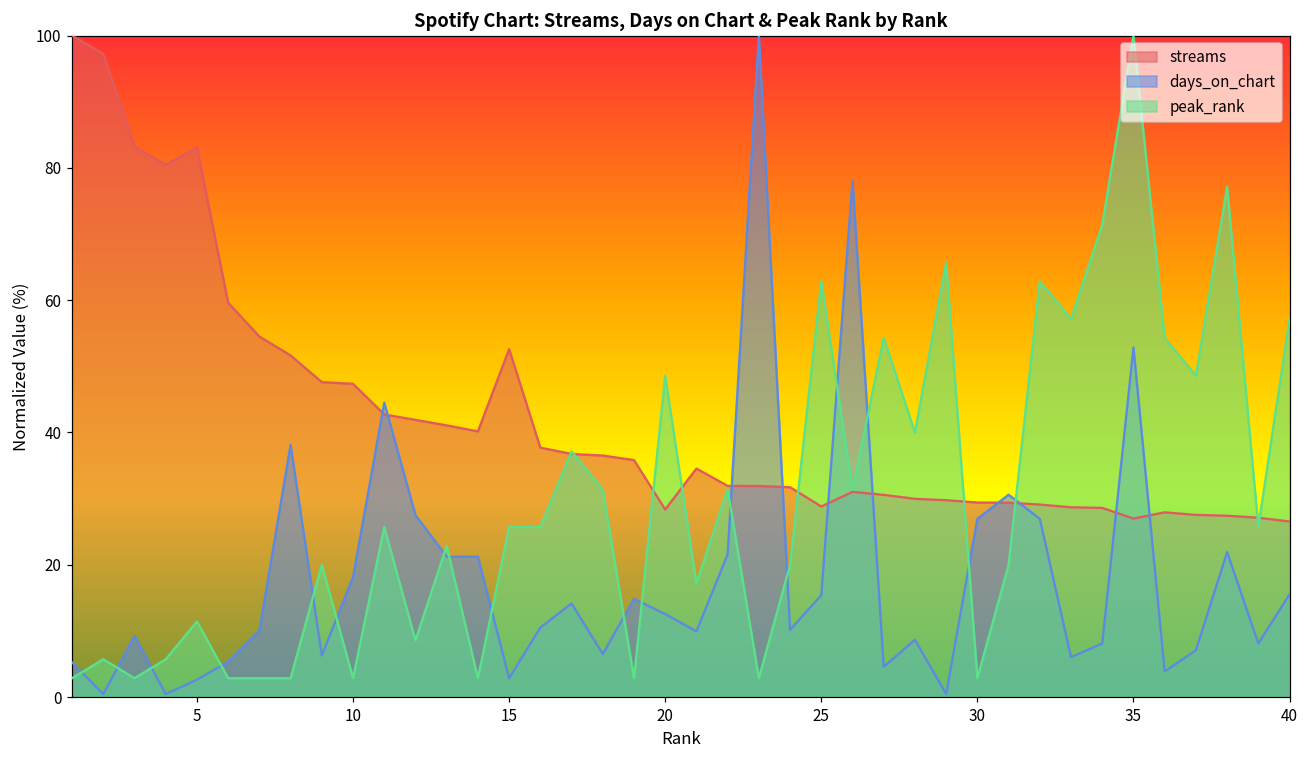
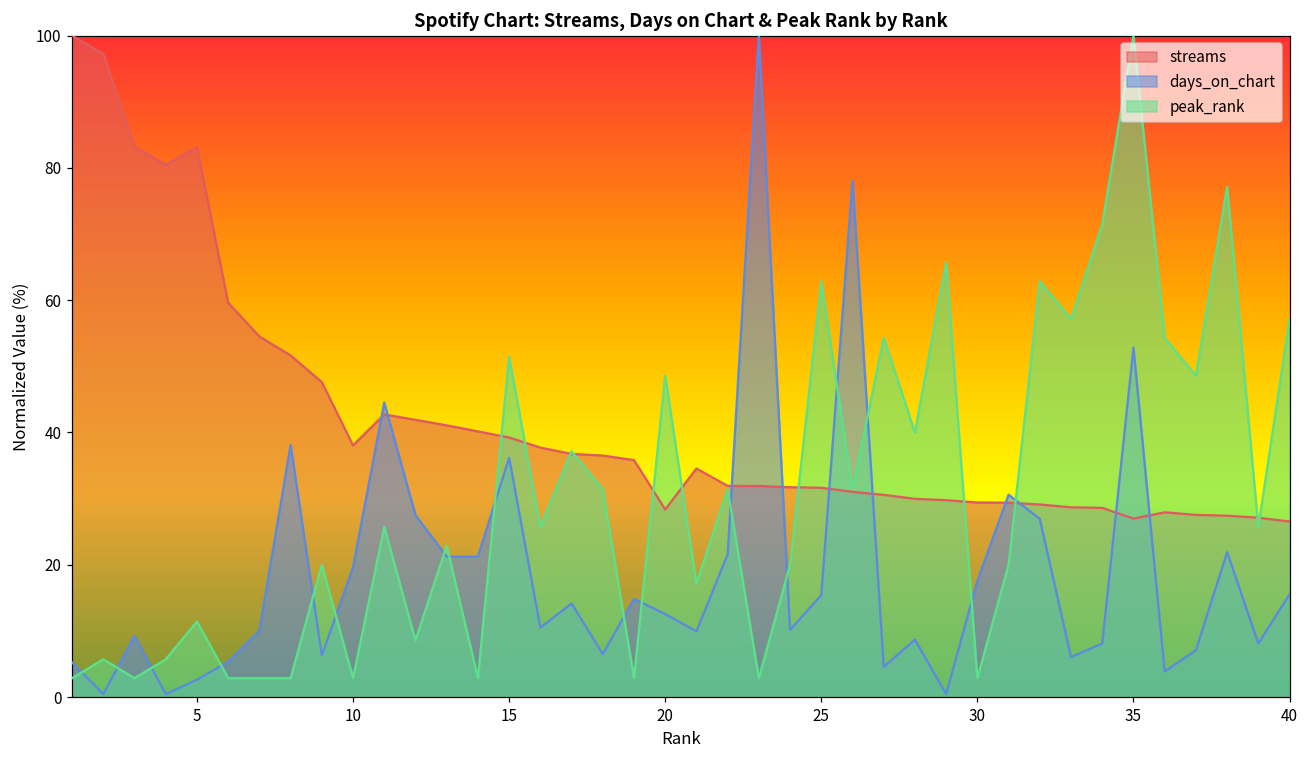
  {
    "streams": {
      "5": 83,
-     "10": 47,
-     "15": 53,
+     "10": 38,
+     "15": 39,
      "20": 28,
-     "25": 29,
+     "25": 32,
      "30": 29,
      "35": 27,
      "40": 27
    },
    "days_on_chart": {
      "5": 3,
-     "10": 18,
-     "15": 3,
+     "10": 20,
+     "15": 36,
      "20": 13,
      "25": 15,
-     "30": 27,
+     "30": 18,
      "35": 53,
      "40": 16
    },
    "peak_rank": {
      "5": 11,
      "10": 3,
-     "15": 26,
+     "15": 51,
      "20": 49,
      "25": 63,
      "30": 3,
      "35": 100,
      "40": 57
    }
  }
